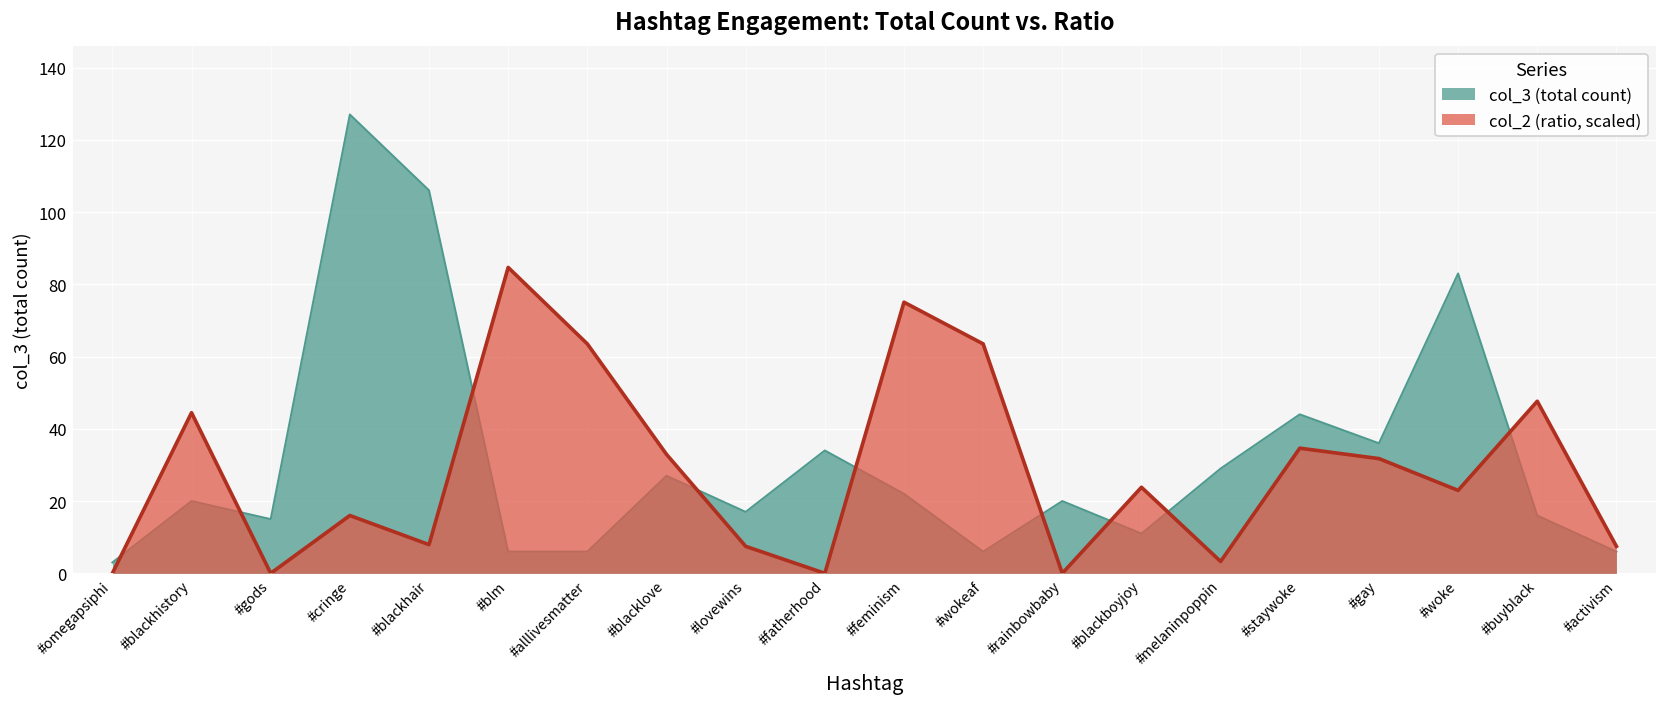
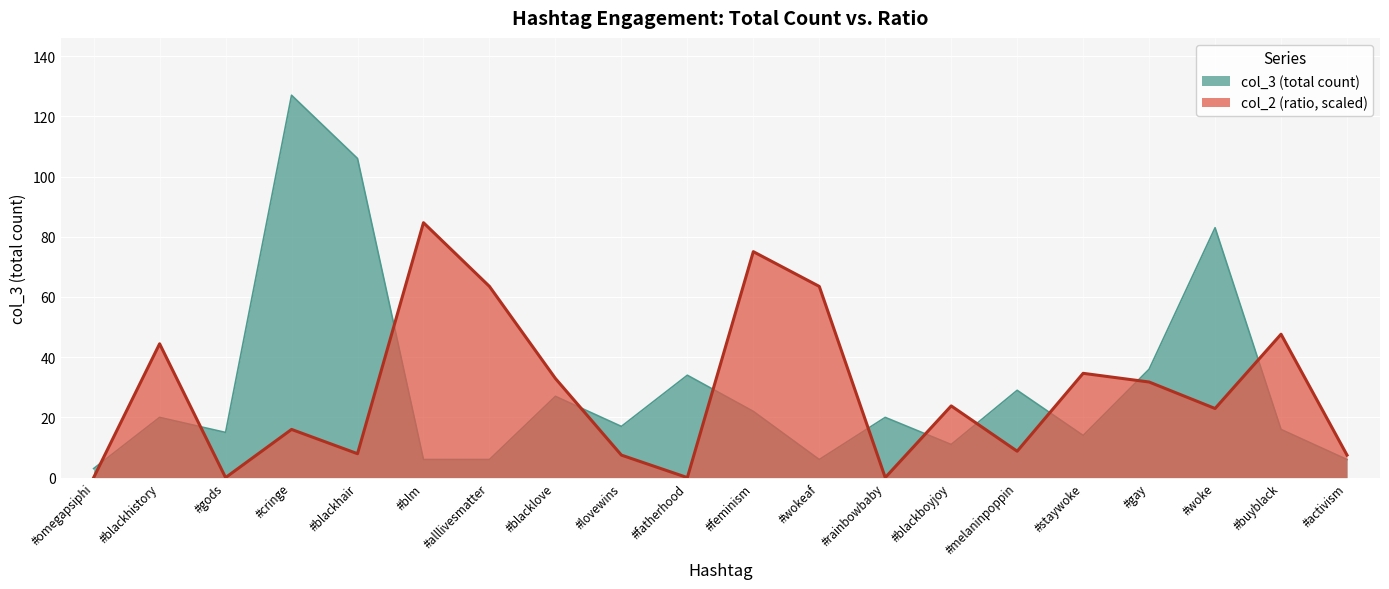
  {
    "col_3 (total count)": {
      "#omegapsiphi": 3,
      "#blackhistory": 20,
      "#gods": 15,
      "#cringe": 127,
      "#blackhair": 106,
      "#blm": 6,
      "#alllivesmatter": 6,
      "#blacklove": 27,
      "#lovewins": 17,
      "#fatherhood": 34,
      "#feminism": 22,
      "#wokeaf": 6,
      "#rainbowbaby": 20,
      "#blackboyjoy": 11,
      "#melaninpoppin": 29,
-     "#staywoke": 44,
+     "#staywoke": 14,
      "#gay": 36,
      "#woke": 83,
      "#buyblack": 16,
      "#activism": 6
    },
    "col_2 (ratio, scaled)": {
      "#omegapsiphi": 0,
      "#blackhistory": 44,
      "#gods": 0,
      "#cringe": 16,
      "#blackhair": 8,
      "#blm": 85,
      "#alllivesmatter": 64,
      "#blacklove": 33,
      "#lovewins": 7,
      "#fatherhood": 0,
      "#feminism": 75,
      "#wokeaf": 64,
      "#rainbowbaby": 0,
      "#blackboyjoy": 24,
-     "#melaninpoppin": 3,
+     "#melaninpoppin": 9,
      "#staywoke": 35,
      "#gay": 32,
      "#woke": 23,
      "#buyblack": 48,
      "#activism": 7
    }
  }
